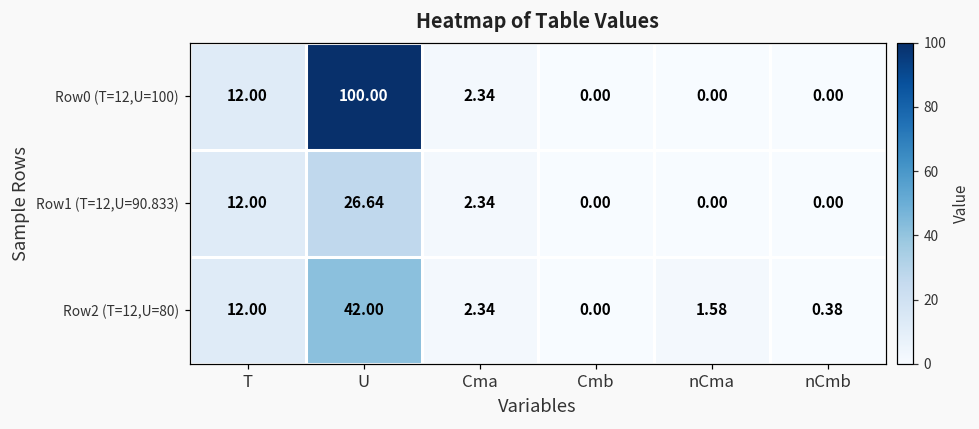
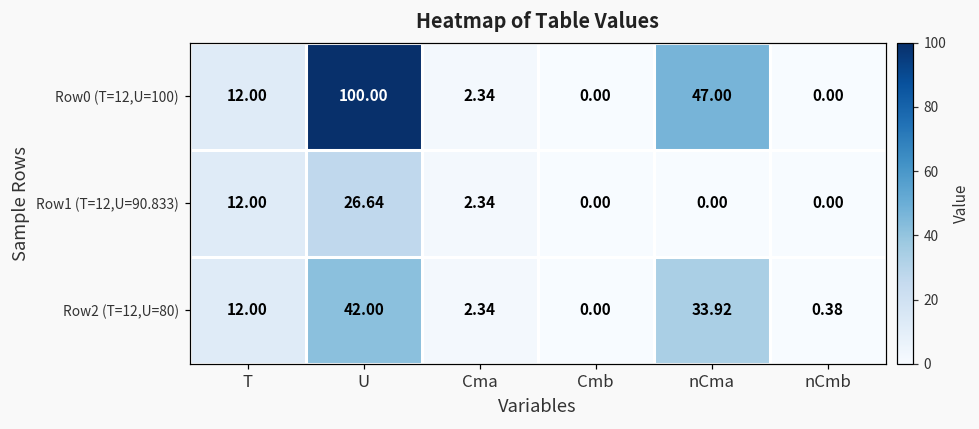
  {
    "Row0 (T=12,U=100)": {
      "T": 12.00,
      "U": 100.00,
      "Cma": 2.34,
      "Cmb": 0.00,
-     "nCma": 0.00,
+     "nCma": 47.00,
      "nCmb": 0.00
    },
    "Row1 (T=12,U=90.833)": {
      "T": 12.00,
      "U": 26.64,
      "Cma": 2.34,
      "Cmb": 0.00,
      "nCma": 0.00,
      "nCmb": 0.00
    },
    "Row2 (T=12,U=80)": {
      "T": 12.00,
      "U": 42.00,
      "Cma": 2.34,
      "Cmb": 0.00,
-     "nCma": 1.58,
+     "nCma": 33.92,
      "nCmb": 0.38
    }
  }
